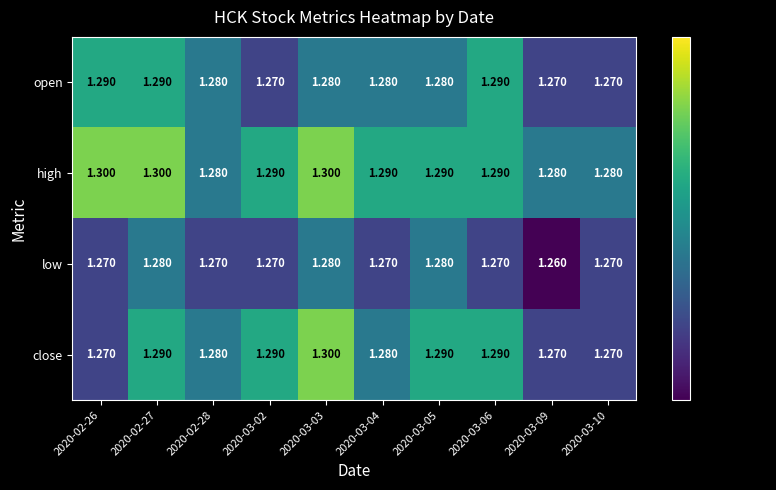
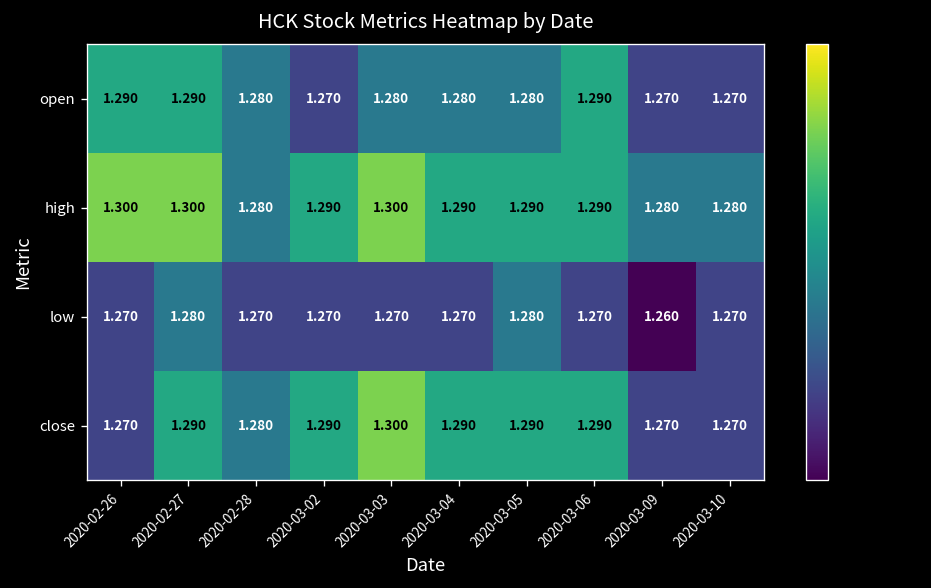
  {
    "open": {
      "2020-02-26": 1.290,
      "2020-02-27": 1.290,
      "2020-02-28": 1.280,
      "2020-03-02": 1.270,
      "2020-03-03": 1.280,
      "2020-03-04": 1.280,
      "2020-03-05": 1.280,
      "2020-03-06": 1.290,
      "2020-03-09": 1.270,
      "2020-03-10": 1.270
    },
    "high": {
      "2020-02-26": 1.300,
      "2020-02-27": 1.300,
      "2020-02-28": 1.280,
      "2020-03-02": 1.290,
      "2020-03-03": 1.300,
      "2020-03-04": 1.290,
      "2020-03-05": 1.290,
      "2020-03-06": 1.290,
      "2020-03-09": 1.280,
      "2020-03-10": 1.280
    },
    "low": {
      "2020-02-26": 1.270,
      "2020-02-27": 1.280,
      "2020-02-28": 1.270,
      "2020-03-02": 1.270,
-     "2020-03-03": 1.280,
+     "2020-03-03": 1.270,
      "2020-03-04": 1.270,
      "2020-03-05": 1.280,
      "2020-03-06": 1.270,
      "2020-03-09": 1.260,
      "2020-03-10": 1.270
    },
    "close": {
      "2020-02-26": 1.270,
      "2020-02-27": 1.290,
      "2020-02-28": 1.280,
      "2020-03-02": 1.290,
      "2020-03-03": 1.300,
-     "2020-03-04": 1.280,
+     "2020-03-04": 1.290,
      "2020-03-05": 1.290,
      "2020-03-06": 1.290,
      "2020-03-09": 1.270,
      "2020-03-10": 1.270
    }
  }
